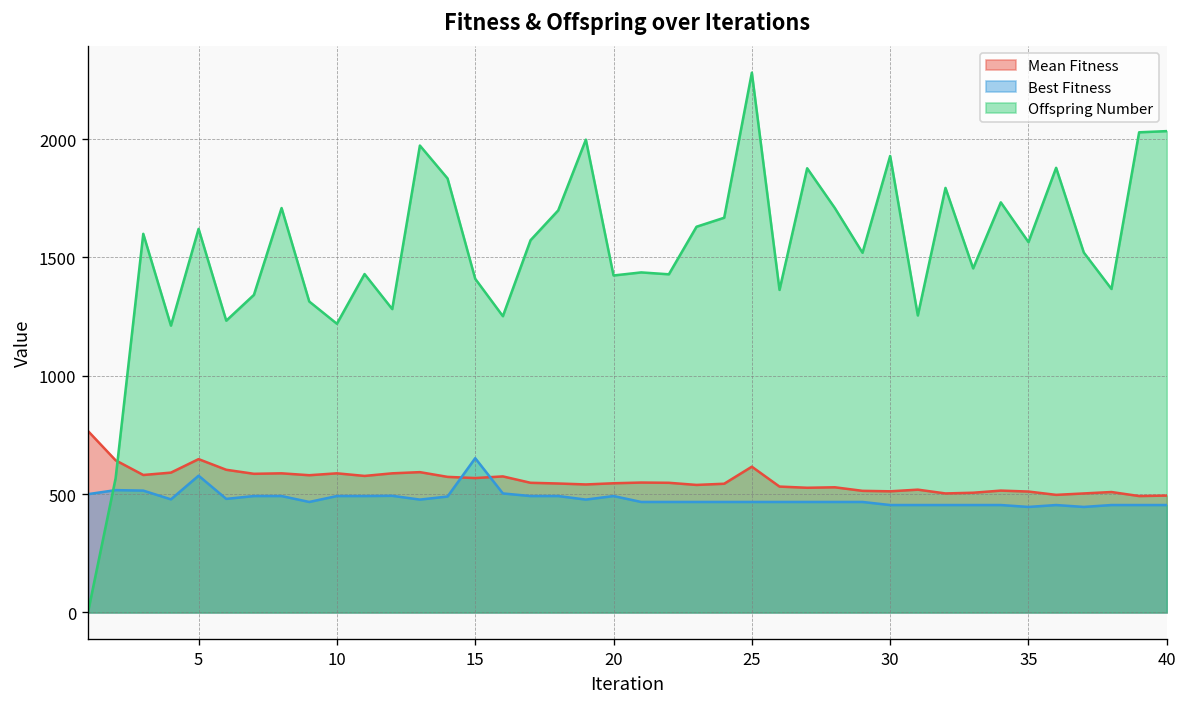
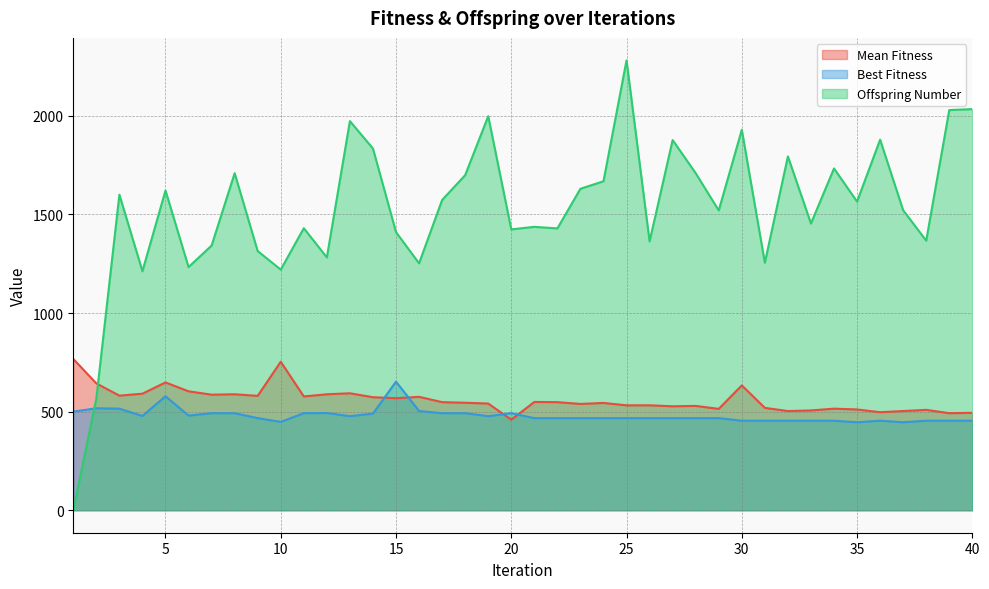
  {
    "Mean Fitness": {
      "5": 650,
-     "10": 590,
+     "10": 750,
      "15": 570,
-     "20": 550,
-     "25": 620,
-     "30": 510,
+     "20": 460,
+     "25": 530,
+     "30": 630,
      "35": 510,
      "40": 490
    },
    "Best Fitness": {
      "5": 580,
-     "10": 490,
+     "10": 450,
      "15": 650,
      "20": 490,
      "25": 470,
      "30": 450,
      "35": 450,
      "40": 450
    },
    "Offspring Number": {
      "5": 1620,
      "10": 1220,
      "15": 1410,
      "20": 1420,
      "25": 2280,
      "30": 1930,
      "35": 1570,
      "40": 2030
    }
  }
